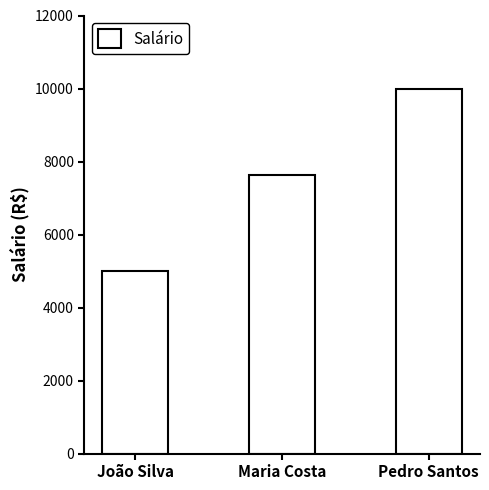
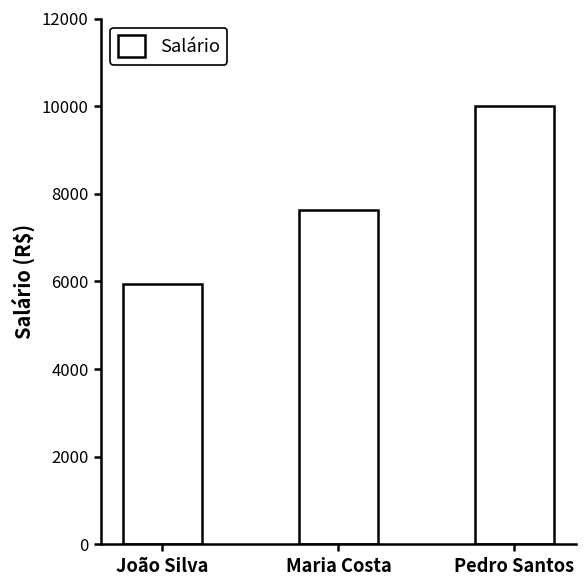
  {
-   "João Silva": 5000,
+   "João Silva": 5900,
    "Maria Costa": 7600,
    "Pedro Santos": 10000
  }
